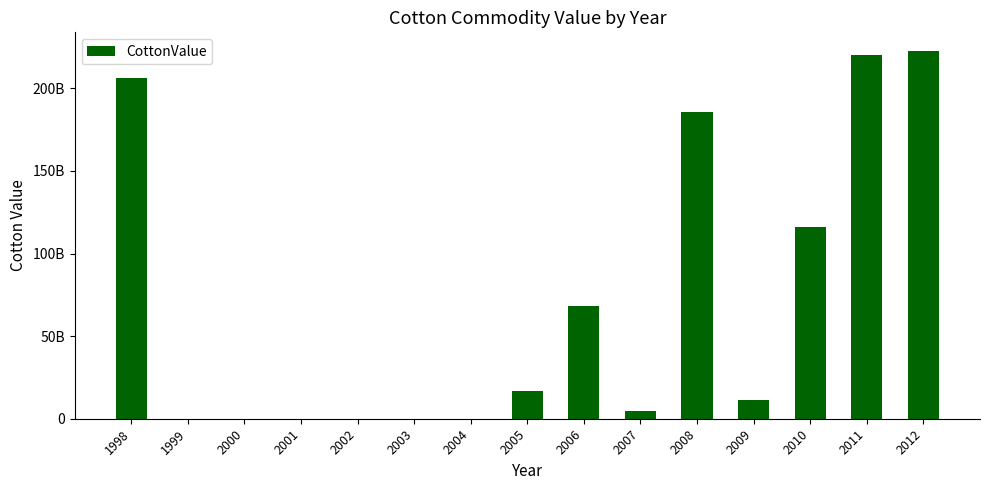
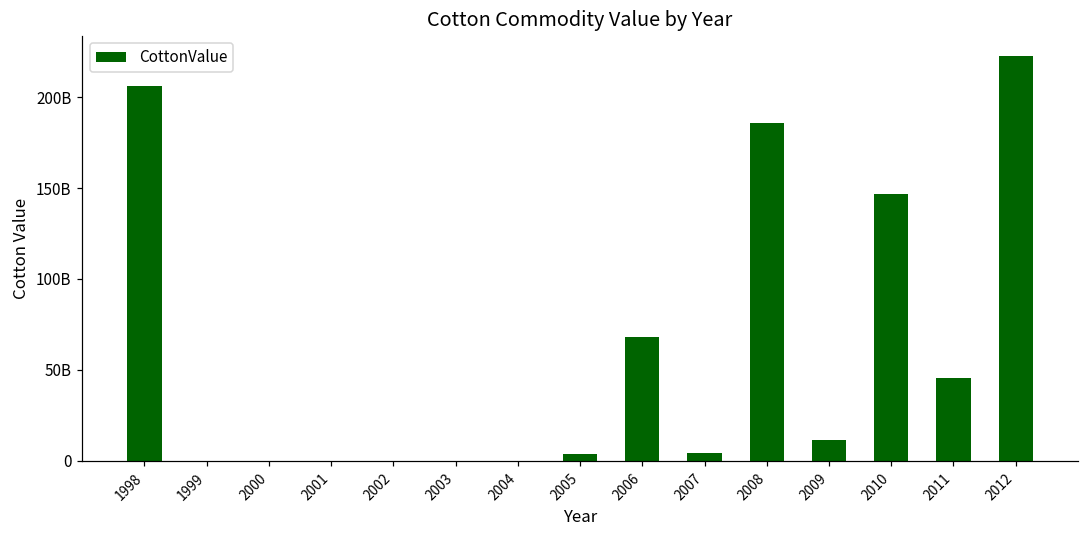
  {
    "1998": 206000000000,
-   "2005": 17000000000,
+   "2005": 4000000000,
    "2006": 68000000000,
    "2007": 4000000000,
    "2008": 186000000000,
    "2009": 11000000000,
-   "2010": 116000000000,
-   "2011": 220000000000,
+   "2010": 147000000000,
+   "2011": 46000000000,
    "2012": 223000000000
  }
